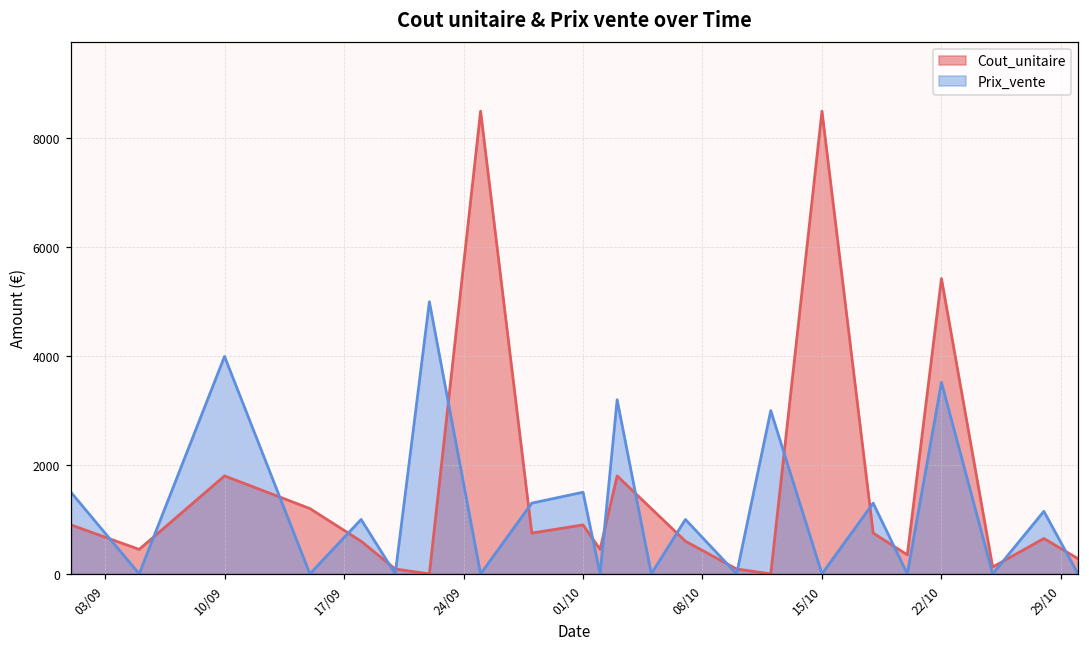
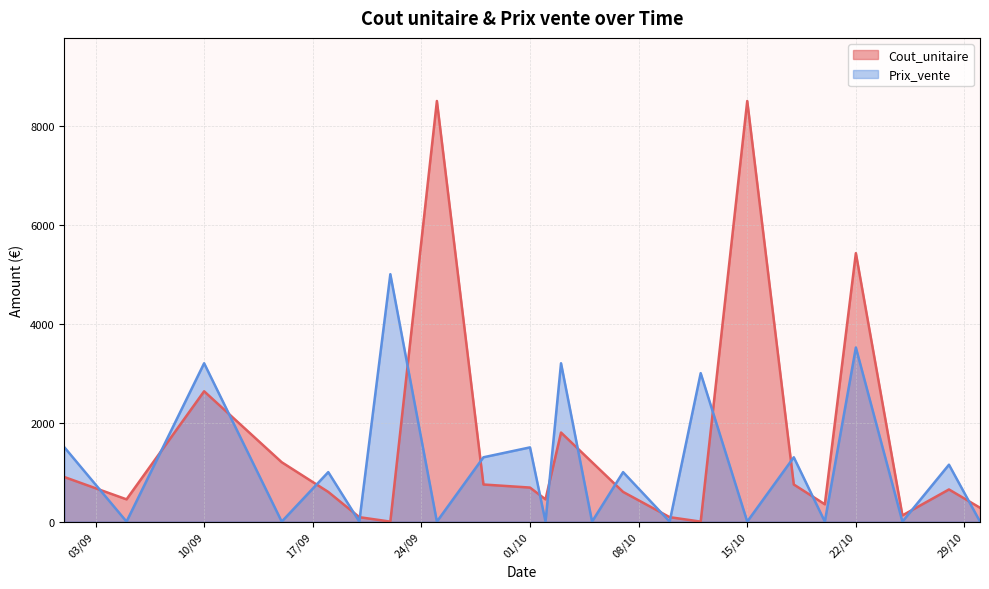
  {
    "Cout_unitaire": {
-     "10/09": 1800,
-     "01/10": 900,
+     "10/09": 2600,
+     "01/10": 700,
      "15/10": 8500,
      "22/10": 5400
    },
    "Prix_vente": {
-     "10/09": 4000,
+     "10/09": 3200,
      "01/10": 1500,
      "15/10": 0,
      "22/10": 3500
    }
  }
